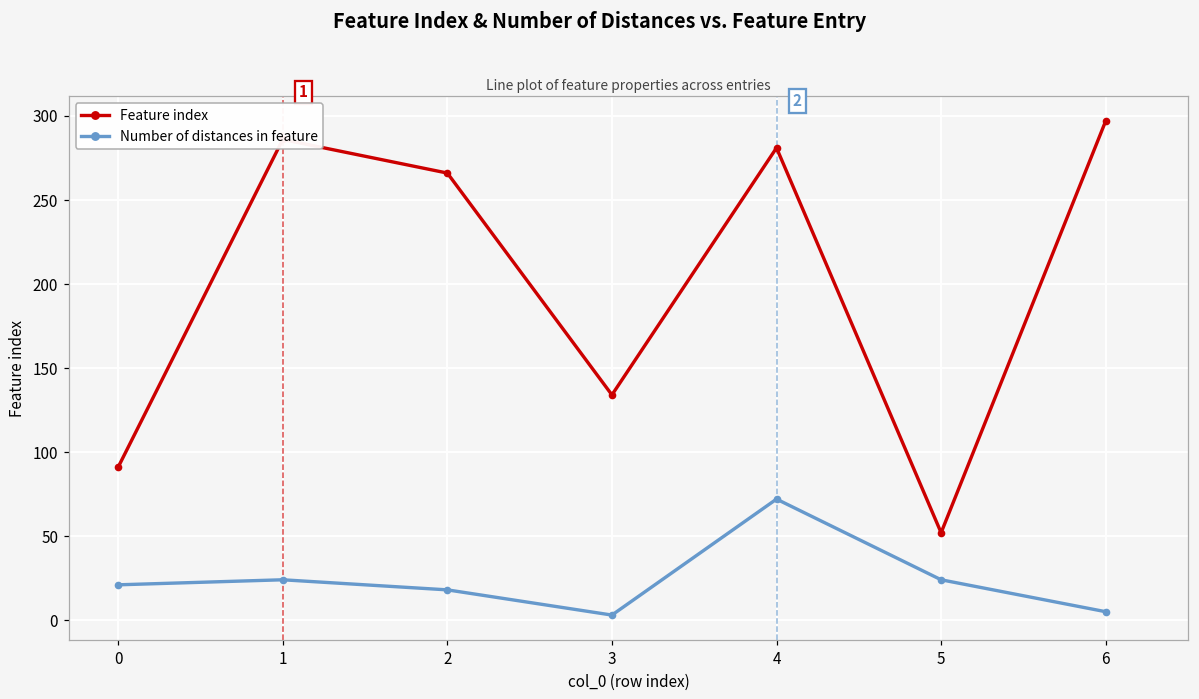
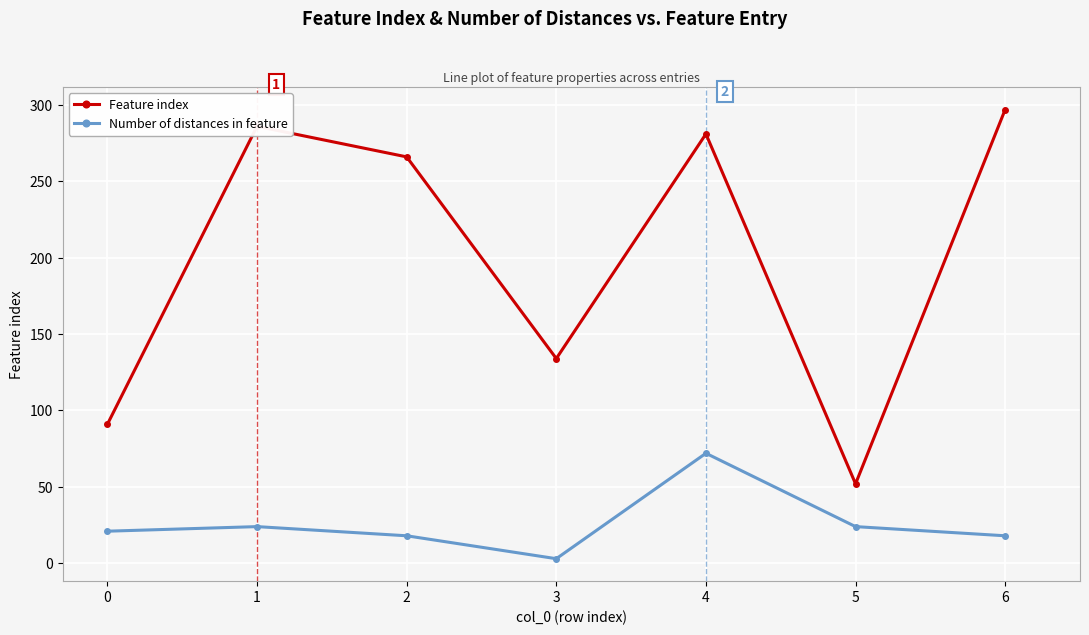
  {
    "Feature index": {
      "0": 91,
      "2": 266,
      "3": 134,
      "4": 281,
      "5": 52,
      "6": 297
    },
    "Number of distances in feature": {
      "0": 21,
      "1": 24,
      "2": 18,
      "3": 3,
      "4": 72,
      "5": 24,
-     "6": 5
+     "6": 18
    }
  }
